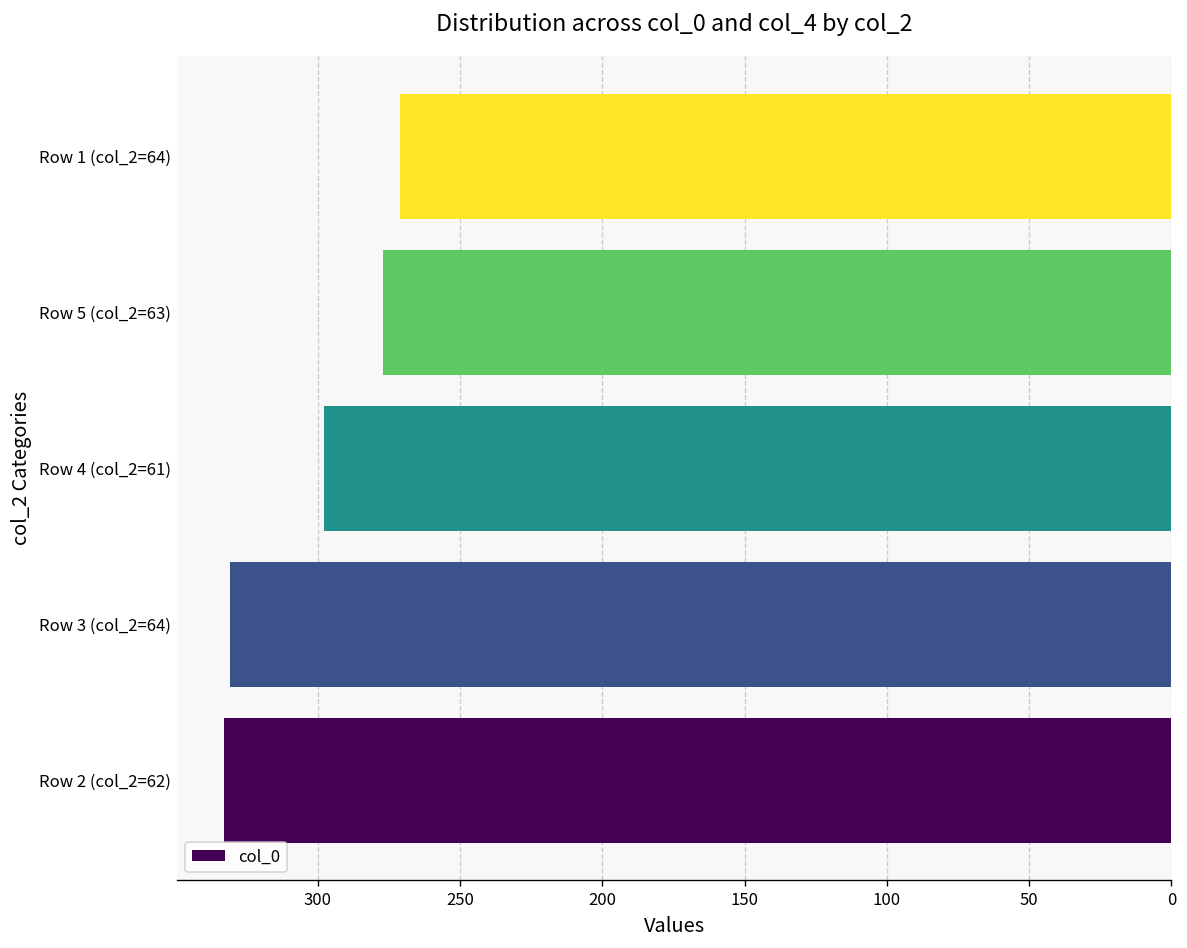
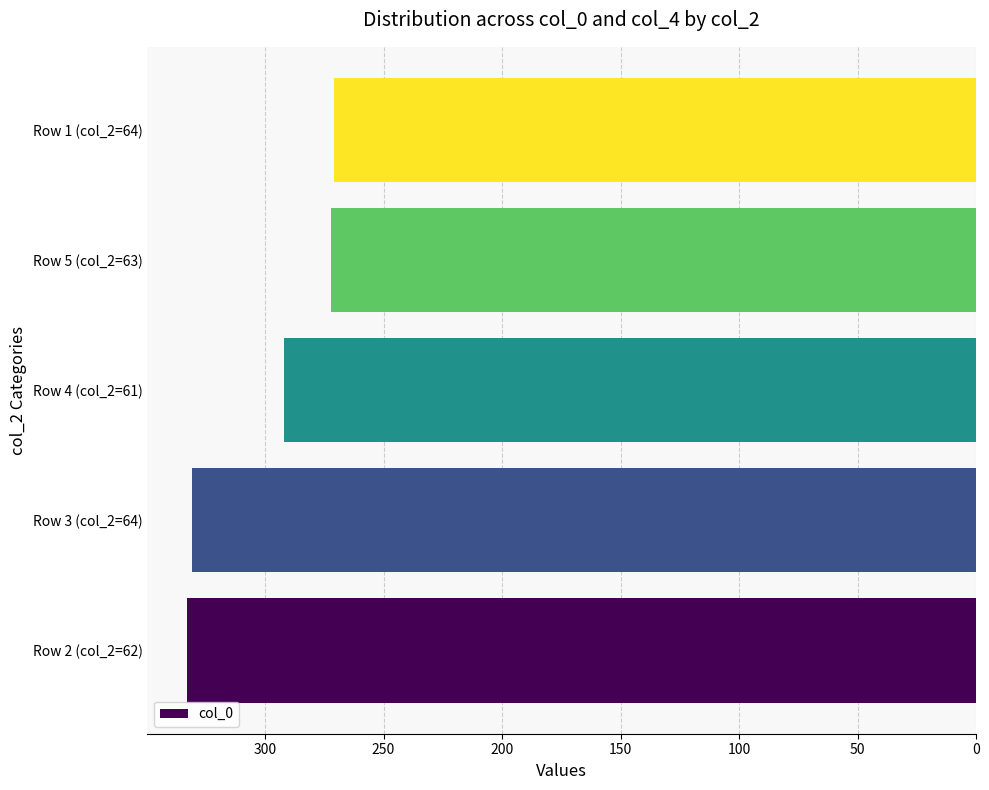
  {
    "Row 1 (col_2=64)": 271,
-   "Row 5 (col_2=63)": 277,
-   "Row 4 (col_2=61)": 298,
+   "Row 5 (col_2=63)": 272,
+   "Row 4 (col_2=61)": 292,
    "Row 3 (col_2=64)": 331,
    "Row 2 (col_2=62)": 333
  }
